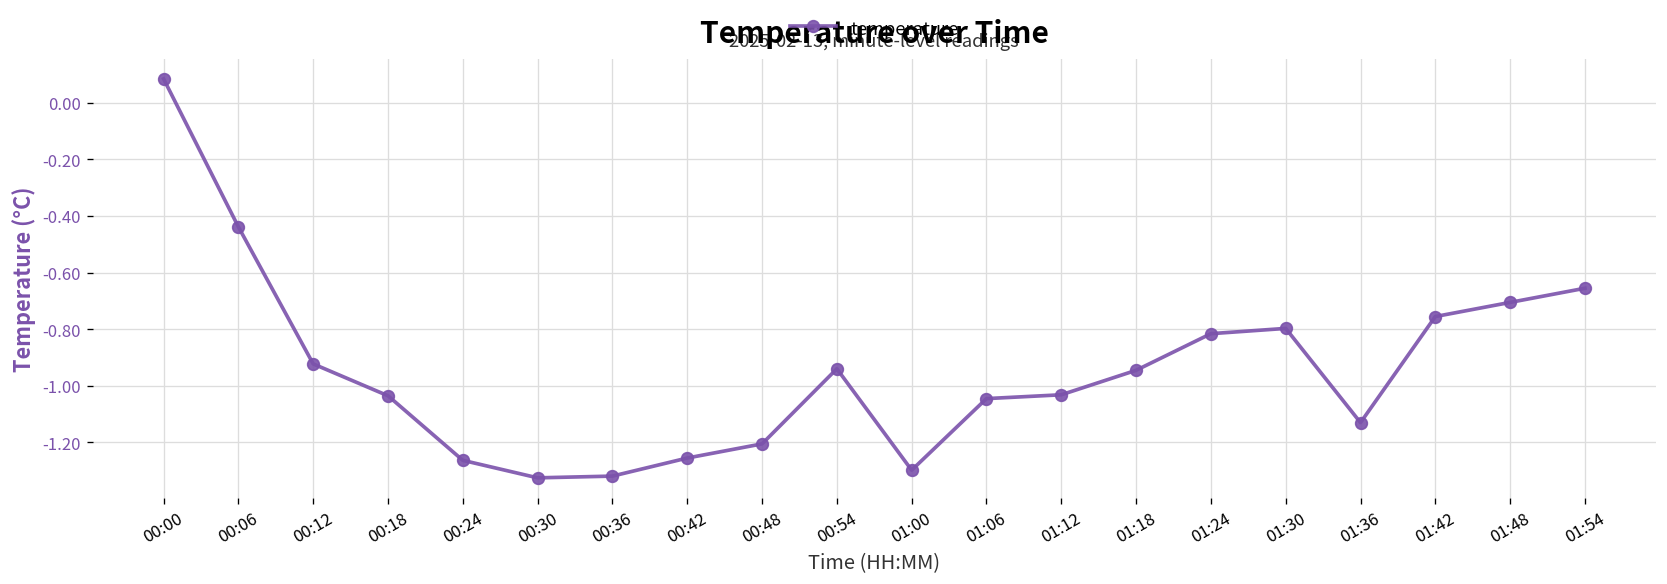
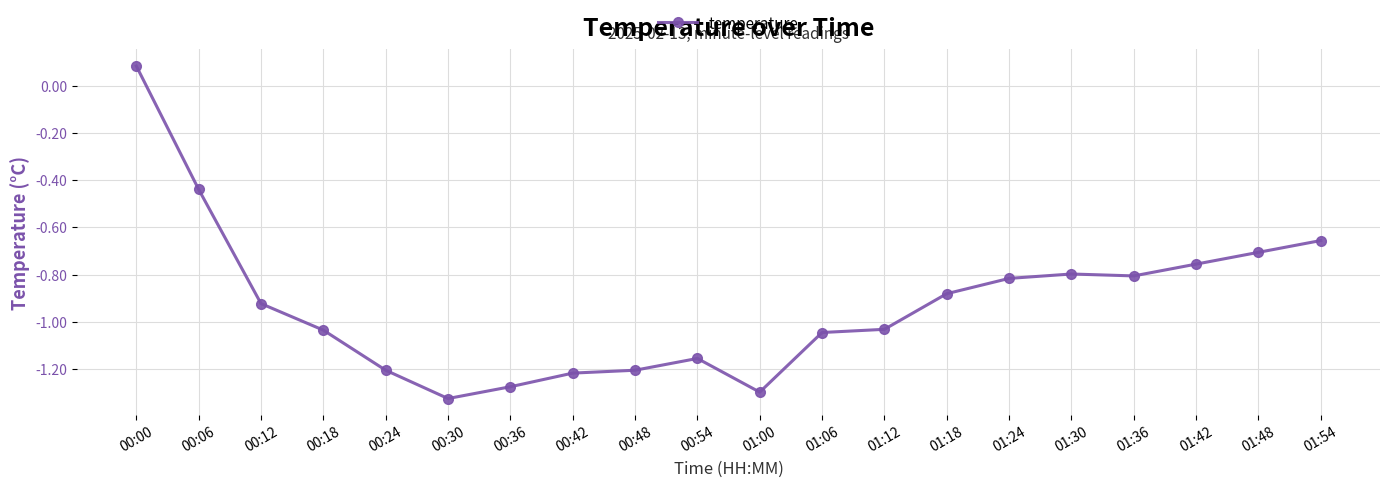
  {
    "00:00": 0.08,
    "00:06": -0.44,
    "00:12": -0.92,
    "00:18": -1.04,
-   "00:24": -1.26,
+   "00:24": -1.21,
    "00:30": -1.33,
-   "00:36": -1.32,
-   "00:42": -1.26,
+   "00:36": -1.28,
+   "00:42": -1.22,
    "00:48": -1.21,
-   "00:54": -0.94,
+   "00:54": -1.16,
    "01:00": -1.30,
    "01:06": -1.05,
    "01:12": -1.03,
-   "01:18": -0.95,
+   "01:18": -0.88,
    "01:24": -0.82,
    "01:30": -0.80,
-   "01:36": -1.13,
+   "01:36": -0.81,
    "01:42": -0.76,
    "01:48": -0.71,
    "01:54": -0.66
  }
